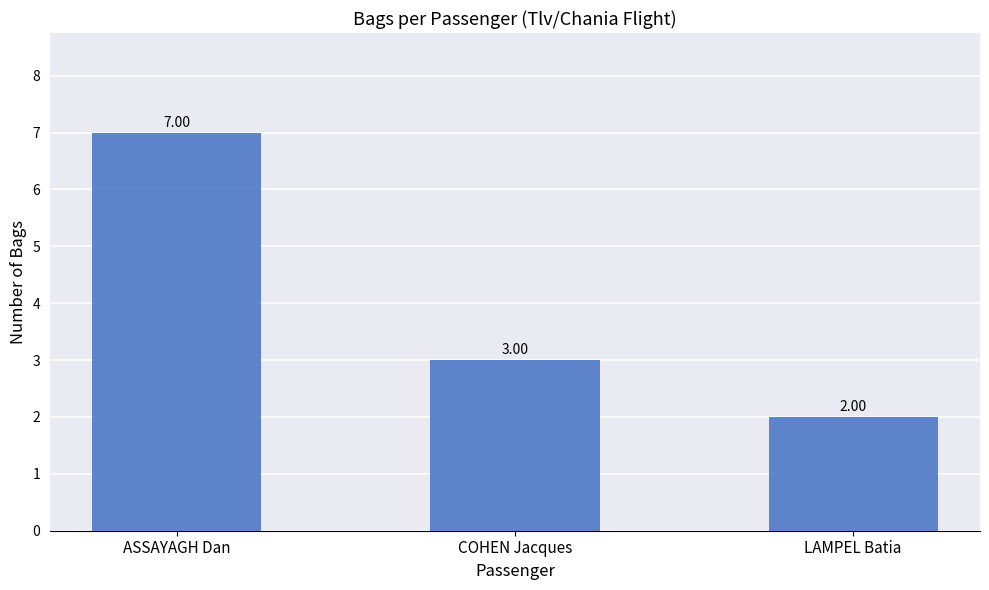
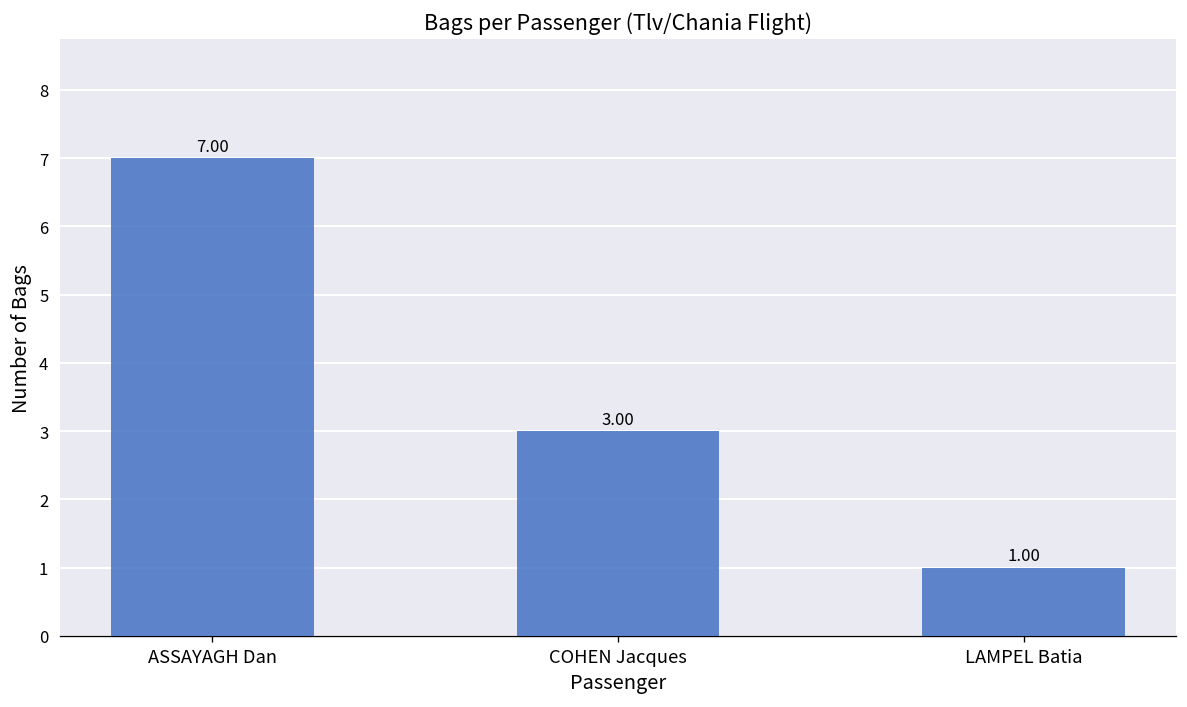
  {
    "ASSAYAGH Dan": 7.00,
    "COHEN Jacques": 3.00,
-   "LAMPEL Batia": 2.00
+   "LAMPEL Batia": 1.00
  }
